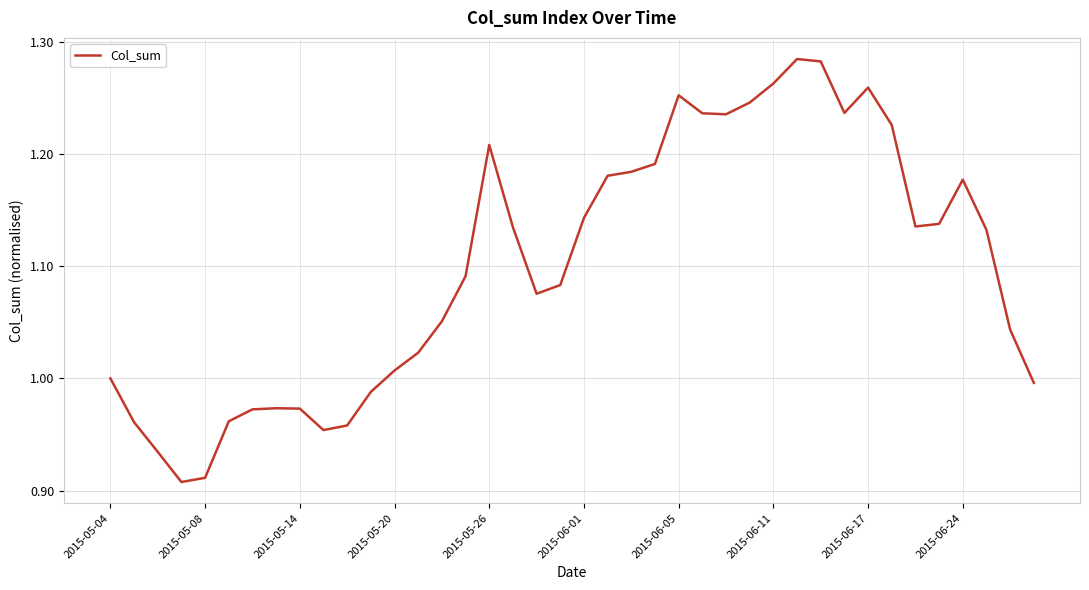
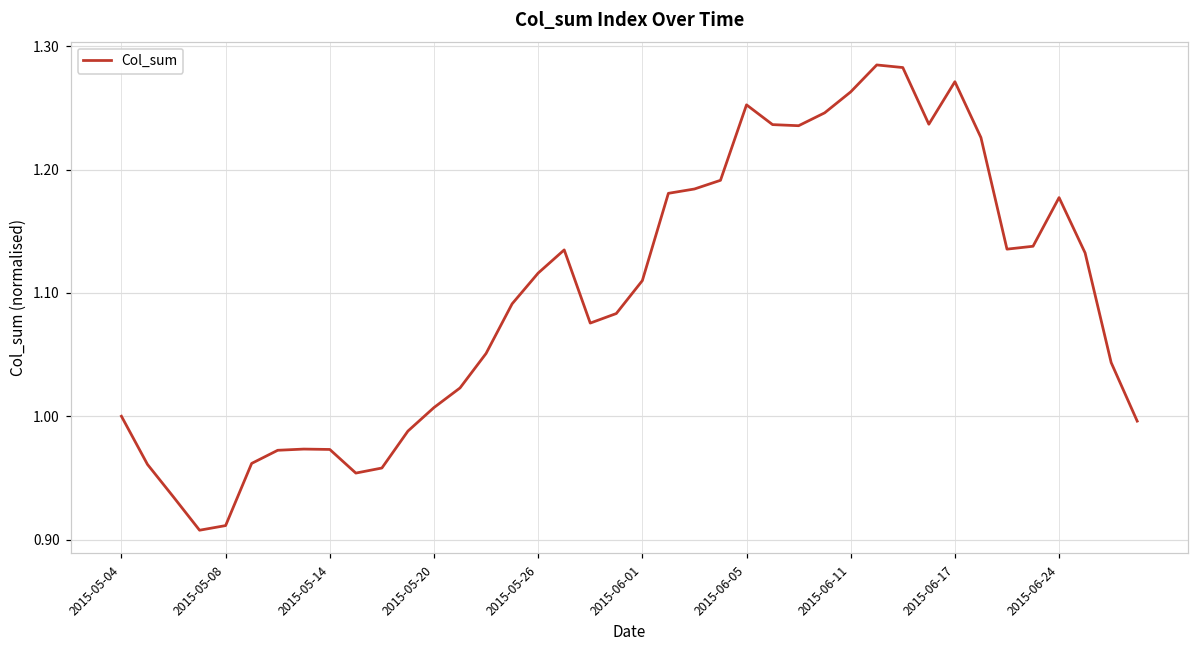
  {
    "2015-05-04": 1.000,
    "2015-05-08": 0.911,
    "2015-05-14": 0.973,
    "2015-05-20": 1.007,
-   "2015-05-26": 1.208,
-   "2015-06-01": 1.143,
+   "2015-05-26": 1.116,
+   "2015-06-01": 1.110,
    "2015-06-05": 1.252,
    "2015-06-11": 1.263,
-   "2015-06-17": 1.259,
+   "2015-06-17": 1.271,
    "2015-06-24": 1.177
  }
